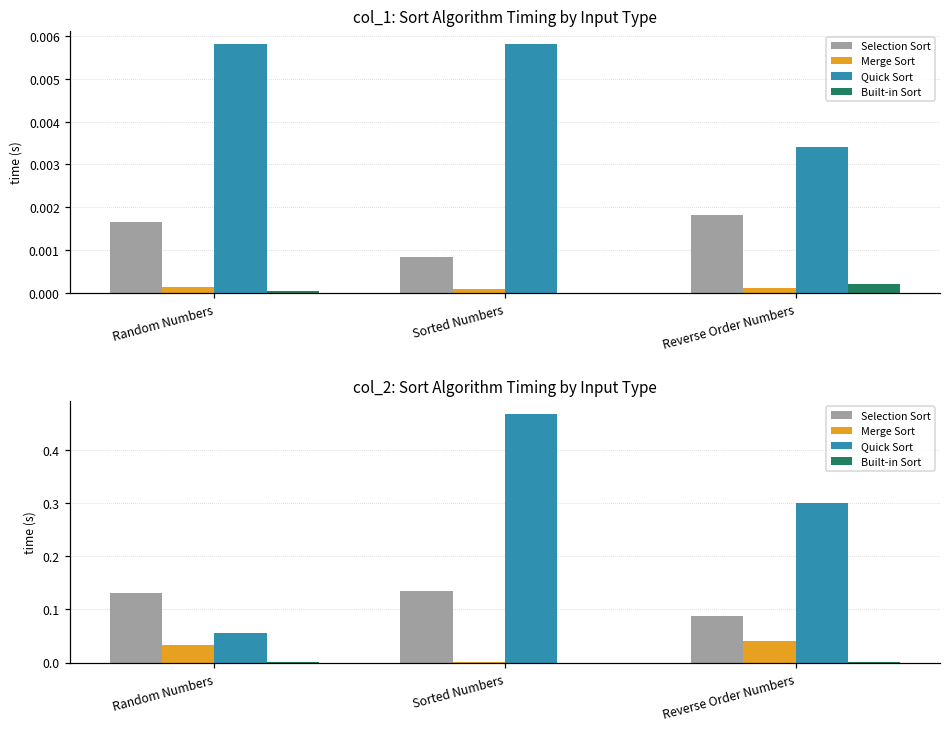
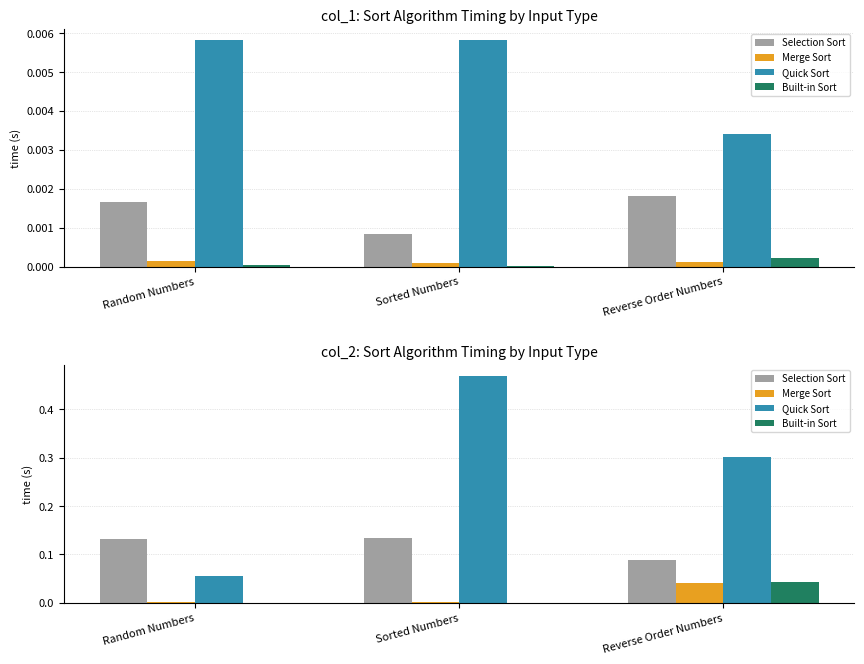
  {
    "col_1: Sort Algorithm Timing by Input Type": {
      "Selection Sort": {
        "Random Numbers": 0.0017,
        "Sorted Numbers": 0.0008,
        "Reverse Order Numbers": 0.0018
      },
      "Merge Sort": {
        "Random Numbers": 0.0001,
        "Sorted Numbers": 0.0001,
        "Reverse Order Numbers": 0.0001
      },
      "Quick Sort": {
        "Random Numbers": 0.0058,
        "Sorted Numbers": 0.0058,
        "Reverse Order Numbers": 0.0034
      },
      "Built-in Sort": {
        "Reverse Order Numbers": 0.0002
      }
    },
    "col_2: Sort Algorithm Timing by Input Type": {
      "Selection Sort": {
        "Random Numbers": 0.13,
        "Sorted Numbers": 0.13,
        "Reverse Order Numbers": 0.09
      },
      "Merge Sort": {
-       "Random Numbers": 0.03,
+       "Random Numbers": 0.00,
        "Reverse Order Numbers": 0.04
      },
      "Quick Sort": {
        "Random Numbers": 0.06,
        "Sorted Numbers": 0.47,
        "Reverse Order Numbers": 0.30
      },
      "Built-in Sort": {
-       "Reverse Order Numbers": 0.00
+       "Reverse Order Numbers": 0.04
      }
    }
  }
